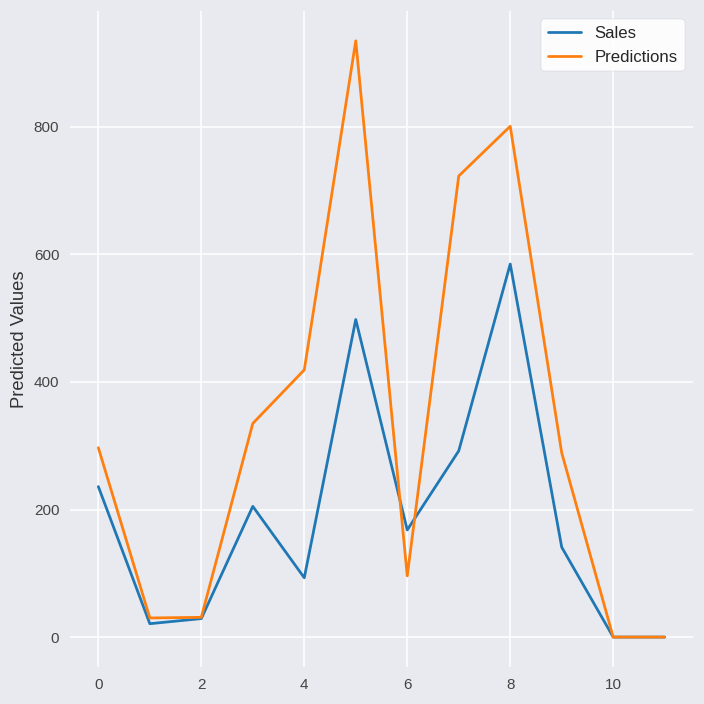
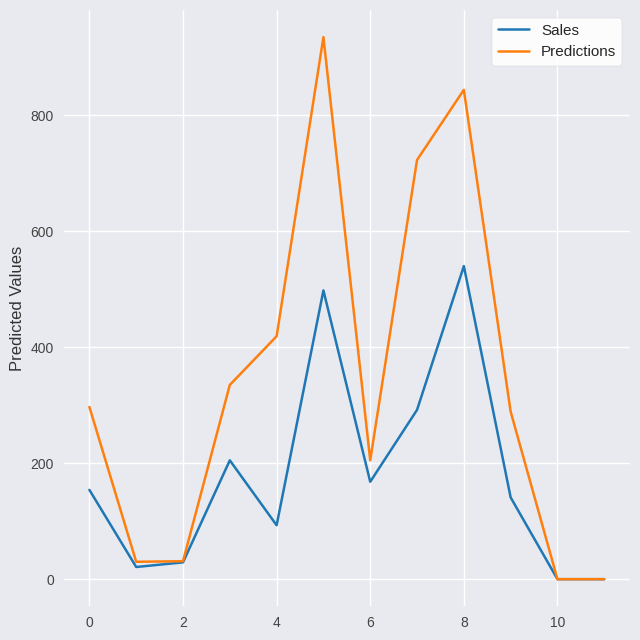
  {
    "Sales": {
-     "0": 240,
+     "0": 150,
      "4": 90,
      "6": 170,
-     "8": 590
+     "8": 540
    },
    "Predictions": {
      "0": 300,
      "4": 420,
-     "6": 100,
-     "8": 800
+     "6": 210,
+     "8": 840
    }
  }
